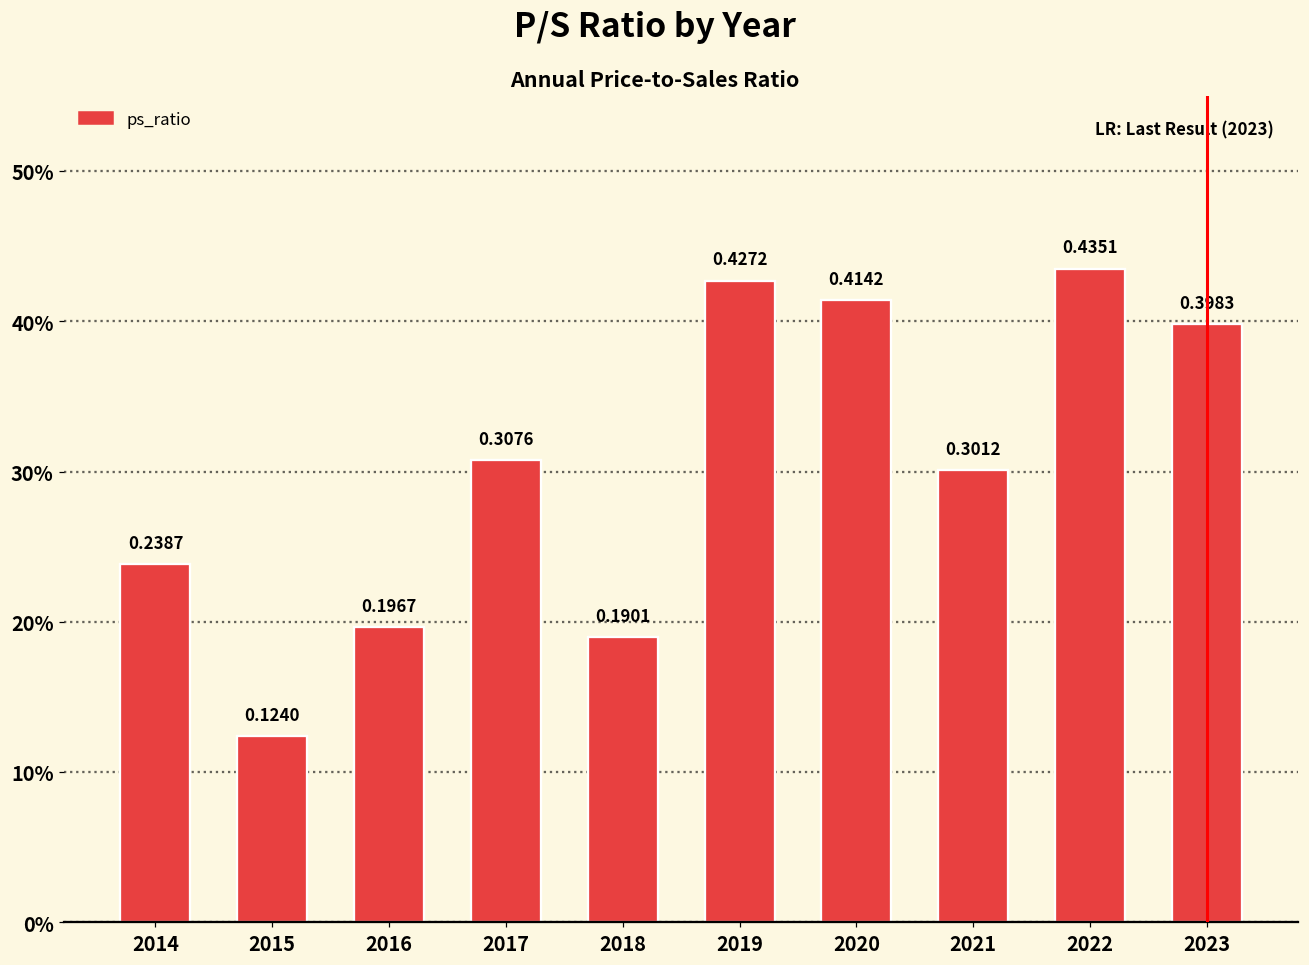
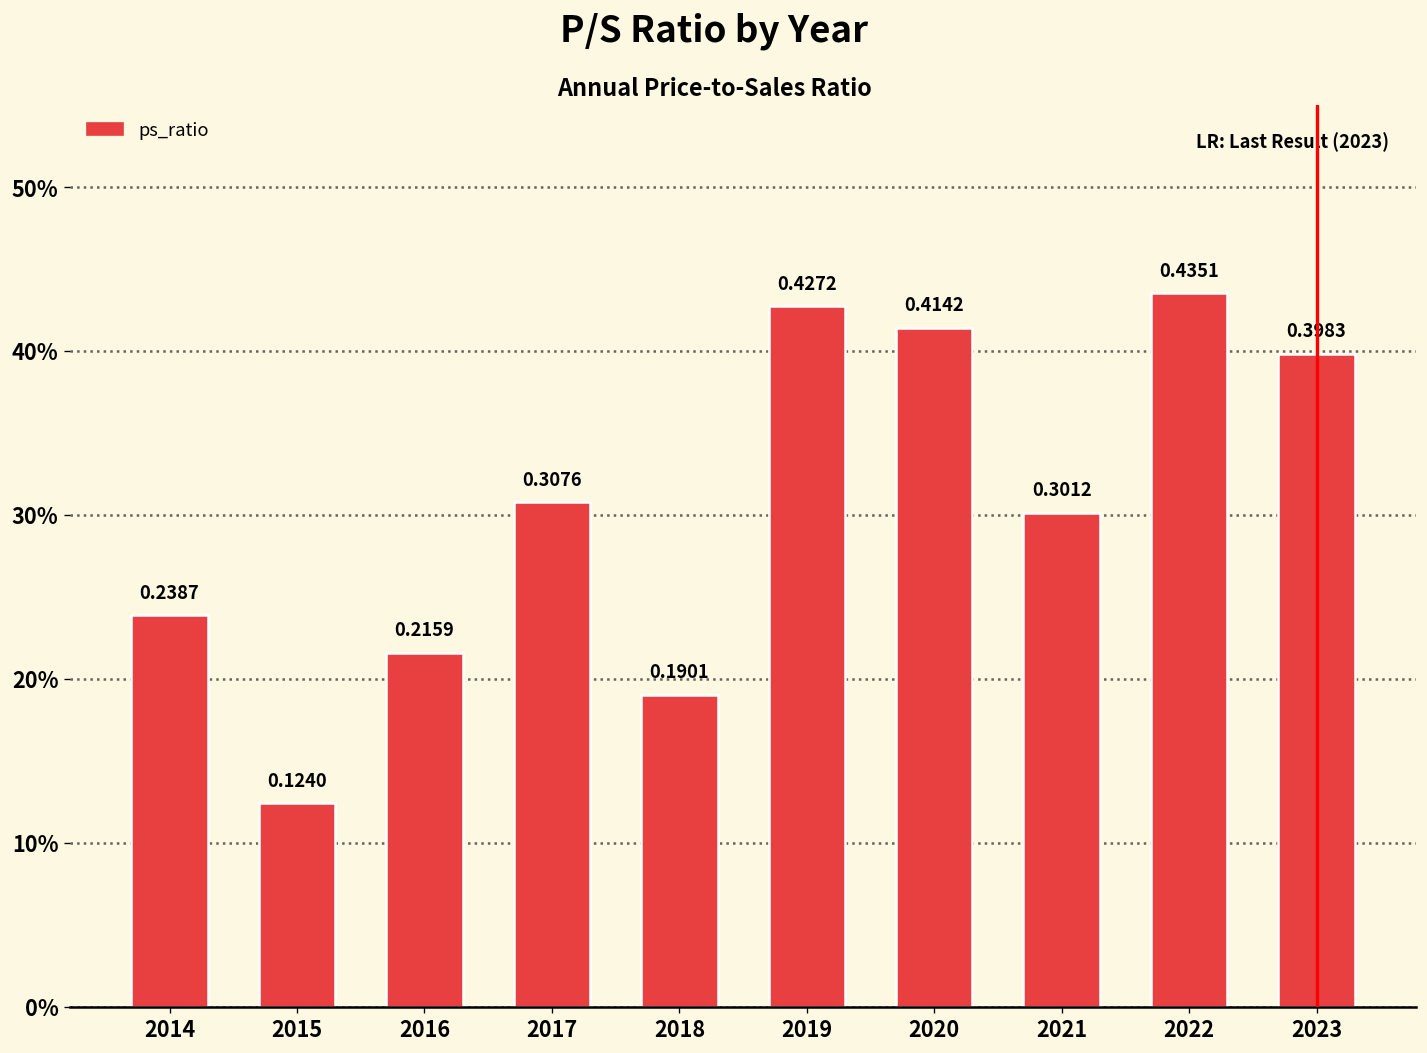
  {
    "2014": 0.2387,
    "2015": 0.1240,
-   "2016": 0.1967,
+   "2016": 0.2159,
    "2017": 0.3076,
    "2018": 0.1901,
    "2019": 0.4272,
    "2020": 0.4142,
    "2021": 0.3012,
    "2022": 0.4351,
    "2023": 0.3983
  }
